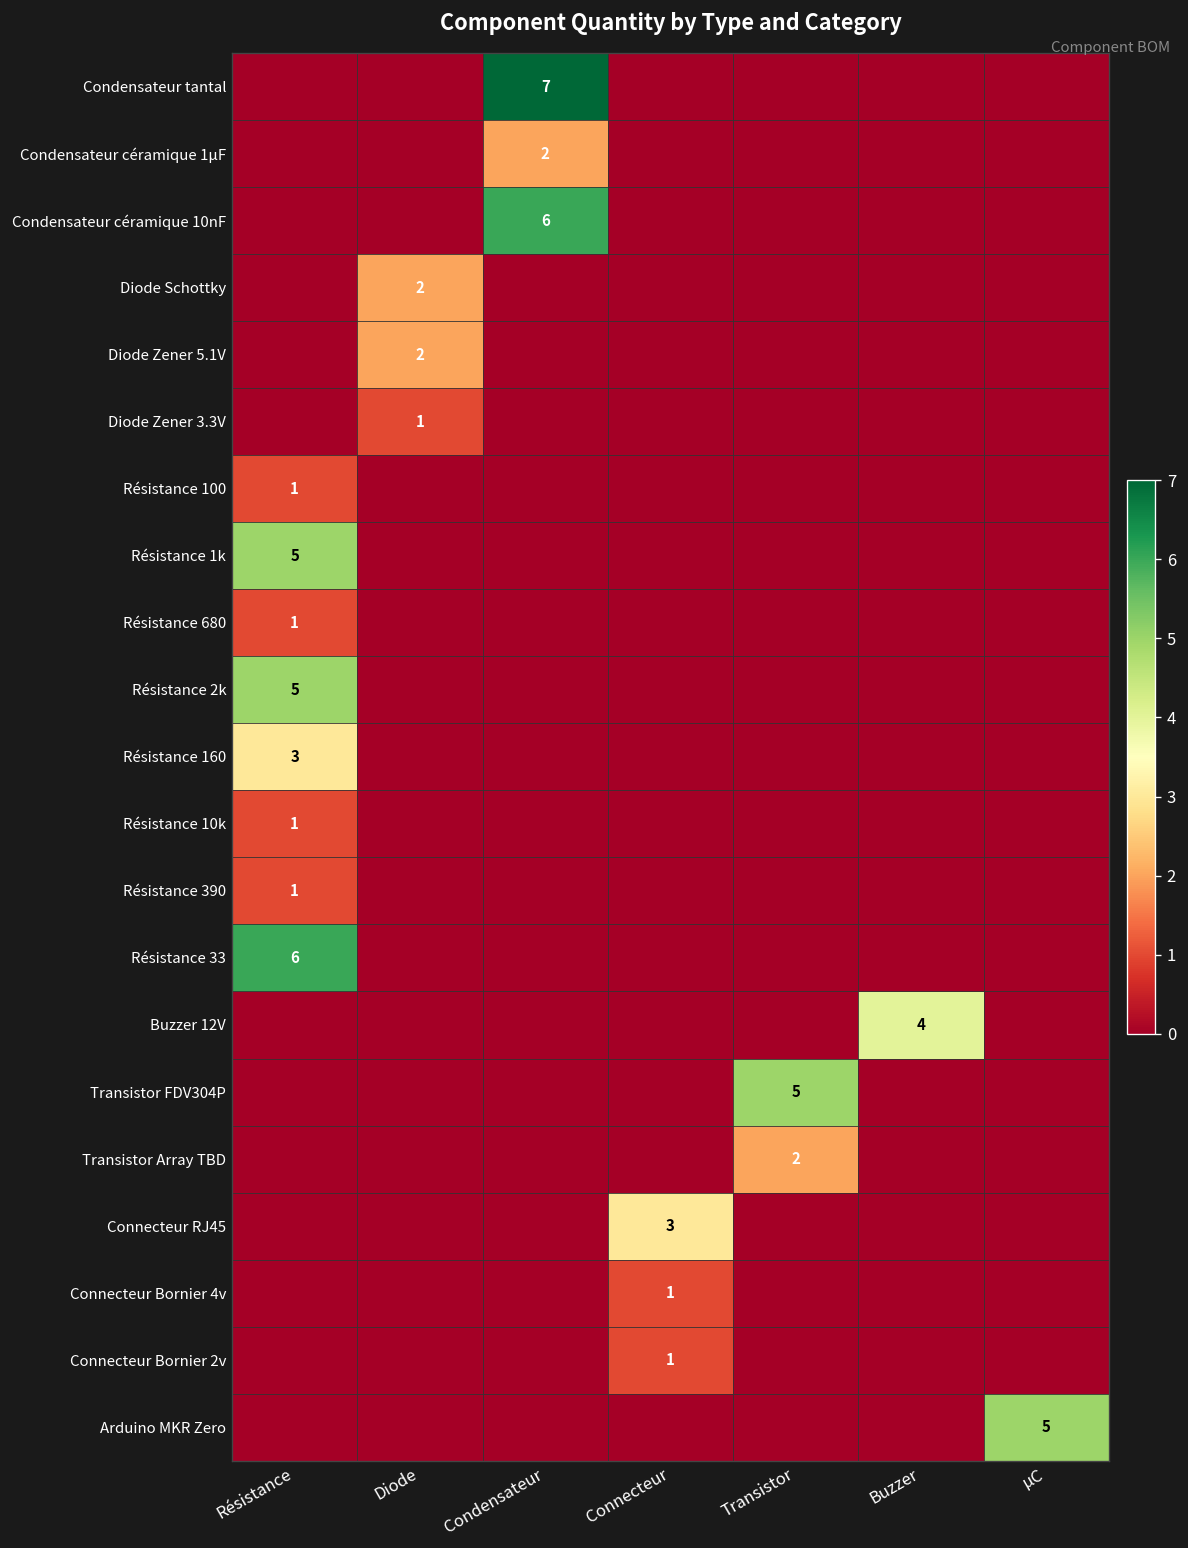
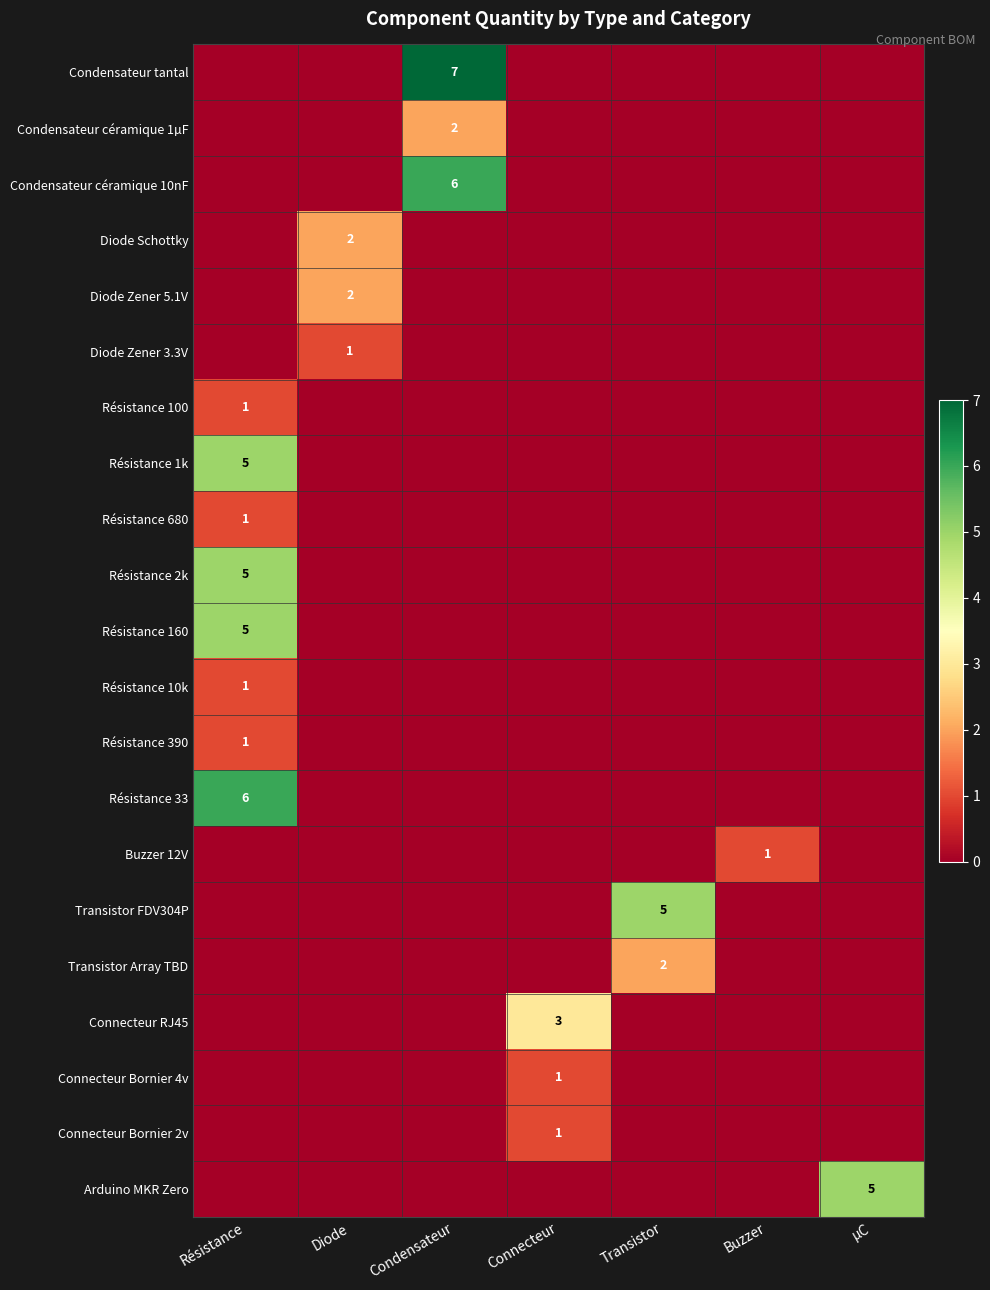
  {
    "Condensateur tantal": {
      "Condensateur": 7
    },
    "Condensateur céramique 1µF": {
      "Condensateur": 2
    },
    "Condensateur céramique 10nF": {
      "Condensateur": 6
    },
    "Diode Schottky": {
      "Diode": 2
    },
    "Diode Zener 5.1V": {
      "Diode": 2
    },
    "Diode Zener 3.3V": {
      "Diode": 1
    },
    "Résistance 100": {
      "Résistance": 1
    },
    "Résistance 1k": {
      "Résistance": 5
    },
    "Résistance 680": {
      "Résistance": 1
    },
    "Résistance 2k": {
      "Résistance": 5
    },
    "Résistance 160": {
-     "Résistance": 3
+     "Résistance": 5
    },
    "Résistance 10k": {
      "Résistance": 1
    },
    "Résistance 390": {
      "Résistance": 1
    },
    "Résistance 33": {
      "Résistance": 6
    },
    "Buzzer 12V": {
-     "Buzzer": 4
+     "Buzzer": 1
    },
    "Transistor FDV304P": {
      "Transistor": 5
    },
    "Transistor Array TBD": {
      "Transistor": 2
    },
    "Connecteur RJ45": {
      "Connecteur": 3
    },
    "Connecteur Bornier 4v": {
      "Connecteur": 1
    },
    "Connecteur Bornier 2v": {
      "Connecteur": 1
    },
    "Arduino MKR Zero": {
      "µC": 5
    }
  }
